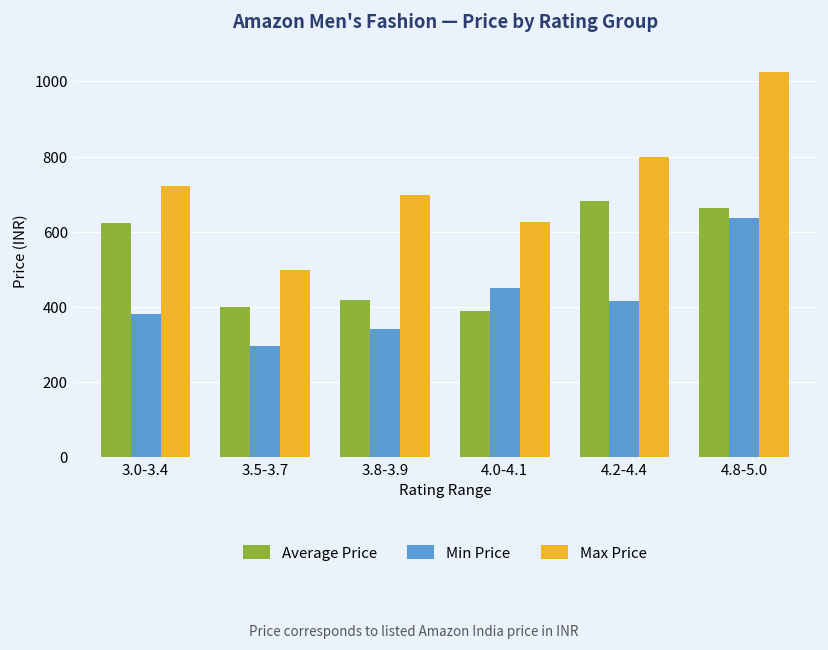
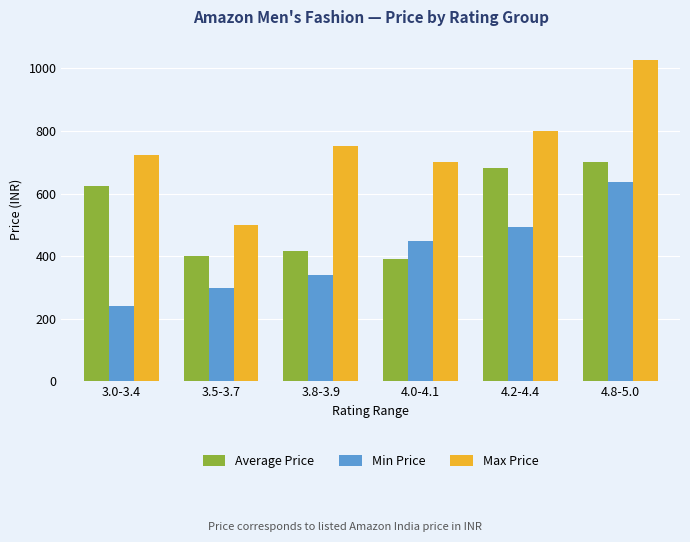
  {
    "Average Price": {
      "3.0-3.4": 620,
      "3.5-3.7": 400,
      "3.8-3.9": 420,
      "4.0-4.1": 390,
      "4.2-4.4": 680,
-     "4.8-5.0": 660
+     "4.8-5.0": 700
    },
    "Min Price": {
-     "3.0-3.4": 380,
+     "3.0-3.4": 240,
      "3.5-3.7": 300,
      "3.8-3.9": 340,
      "4.0-4.1": 450,
-     "4.2-4.4": 420,
+     "4.2-4.4": 490,
      "4.8-5.0": 640
    },
    "Max Price": {
      "3.0-3.4": 720,
      "3.5-3.7": 500,
-     "3.8-3.9": 700,
-     "4.0-4.1": 630,
+     "3.8-3.9": 750,
+     "4.0-4.1": 700,
      "4.2-4.4": 800,
      "4.8-5.0": 1030
    }
  }
